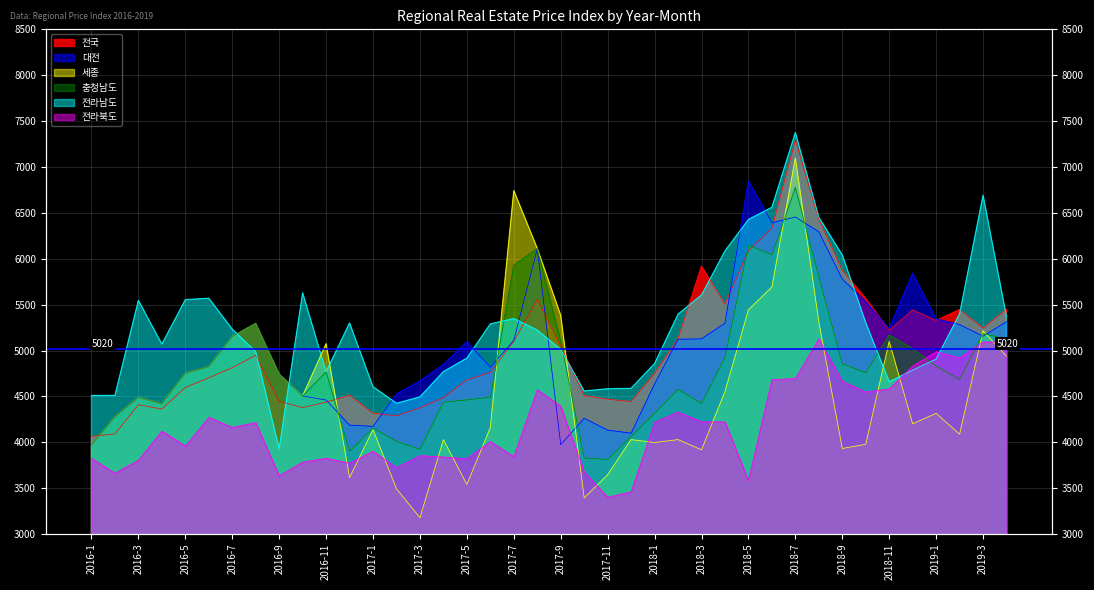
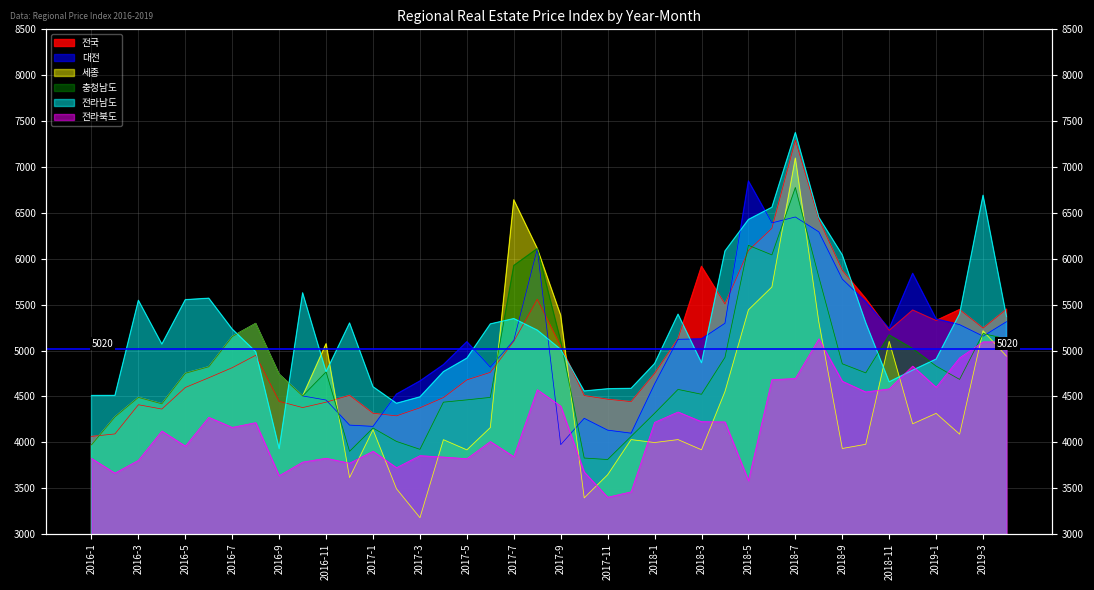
  {
    "전국": {
      "2016-1": 4100,
      "2016-3": 4400,
      "2016-5": 4600,
      "2016-7": 4800,
      "2016-9": 4400,
      "2017-1": 4300,
      "2017-3": 4400,
      "2017-5": 4700,
      "2017-9": 5000,
      "2017-11": 4500,
      "2018-1": 4800,
      "2018-3": 5900,
      "2018-5": 6100,
      "2018-7": 7300,
      "2018-9": 5900,
      "2019-3": 5200
    },
    "대전": {
      "2017-3": 4700,
      "2017-5": 5100,
      "2017-9": 4000,
      "2017-11": 4100,
      "2018-1": 4600,
      "2018-3": 5100,
      "2018-5": 6800,
      "2018-7": 6500,
      "2018-9": 5800,
      "2019-3": 5200
    },
    "세종": {
      "2016-11": 5100,
      "2017-3": 3200,
-     "2017-5": 3500,
-     "2017-7": 6700,
+     "2017-5": 3900,
+     "2017-7": 6600,
      "2017-9": 5400,
      "2017-11": 3600,
      "2018-1": 4000,
      "2018-3": 3900,
      "2018-5": 5400,
      "2018-7": 7100,
      "2018-9": 3900,
      "2018-11": 5100,
      "2019-1": 4300,
      "2019-3": 5200
    },
    "충청남도": {
      "2017-3": 3900,
      "2017-5": 4500,
      "2017-7": 5900,
      "2017-9": 5100,
      "2017-11": 3800,
      "2018-1": 4300,
-     "2018-3": 4400,
+     "2018-3": 4500,
      "2018-5": 6100,
      "2018-7": 6800,
      "2018-9": 4900,
      "2018-11": 5200,
      "2019-1": 4800,
      "2019-3": 5200
    },
    "전라남도": {
      "2016-1": 4500,
      "2016-3": 5500,
      "2016-5": 5600,
      "2016-7": 5200,
      "2016-9": 3900,
      "2017-1": 4600,
      "2017-3": 4500,
      "2017-5": 4900,
      "2017-7": 5300,
      "2017-9": 5000,
      "2017-11": 4600,
      "2018-1": 4900,
-     "2018-3": 5600,
+     "2018-3": 4900,
      "2018-5": 6400,
      "2018-7": 7400,
      "2018-9": 6000,
      "2018-11": 4700,
      "2019-1": 4900,
      "2019-3": 6700
    },
    "전라북도": {
      "2016-1": 3800,
      "2016-3": 3800,
      "2016-5": 4000,
      "2016-7": 4200,
      "2016-9": 3600,
      "2016-11": 3800,
      "2017-1": 3900,
      "2017-3": 3900,
      "2017-5": 3800,
      "2017-7": 3800,
      "2017-9": 4400,
      "2017-11": 3400,
      "2018-1": 4200,
      "2018-3": 4200,
      "2018-5": 3600,
      "2018-7": 4700,
      "2018-9": 4700,
      "2018-11": 4600,
-     "2019-1": 5000,
+     "2019-1": 4600,
      "2019-3": 5100
    }
  }
